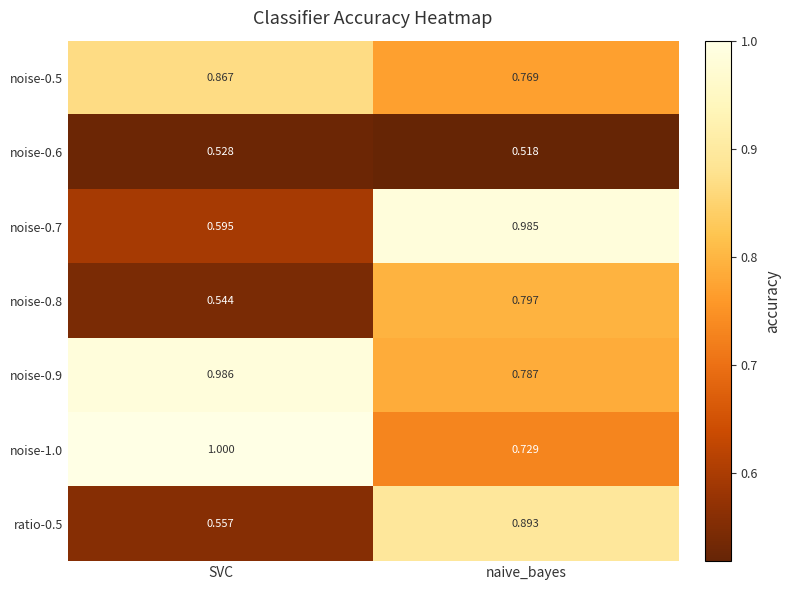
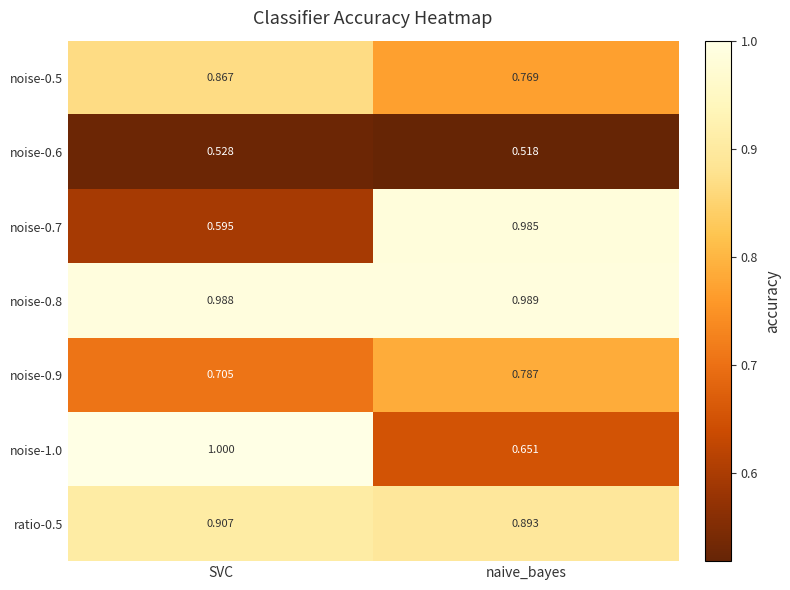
  {
    "noise-0.5": {
      "SVC": 0.867,
      "naive_bayes": 0.769
    },
    "noise-0.6": {
      "SVC": 0.528,
      "naive_bayes": 0.518
    },
    "noise-0.7": {
      "SVC": 0.595,
      "naive_bayes": 0.985
    },
    "noise-0.8": {
-     "SVC": 0.544,
-     "naive_bayes": 0.797
+     "SVC": 0.988,
+     "naive_bayes": 0.989
    },
    "noise-0.9": {
-     "SVC": 0.986,
+     "SVC": 0.705,
      "naive_bayes": 0.787
    },
    "noise-1.0": {
      "SVC": 1.000,
-     "naive_bayes": 0.729
+     "naive_bayes": 0.651
    },
    "ratio-0.5": {
-     "SVC": 0.557,
+     "SVC": 0.907,
      "naive_bayes": 0.893
    }
  }
